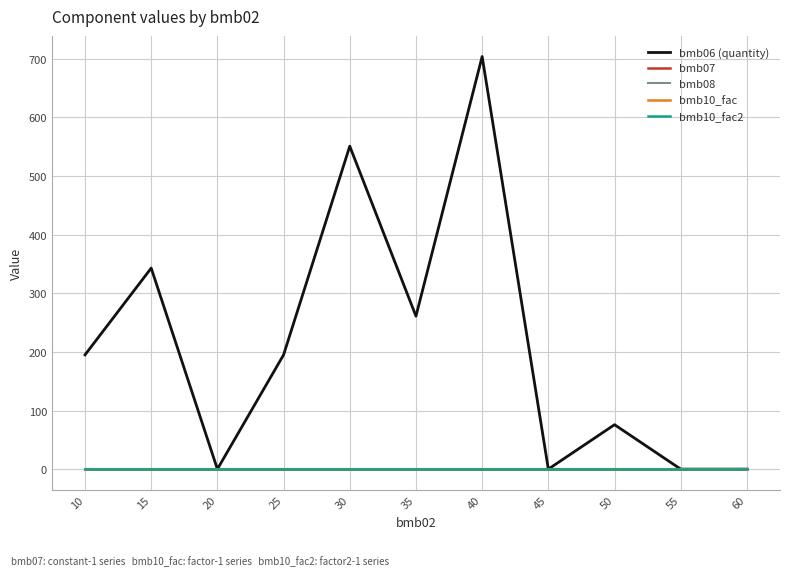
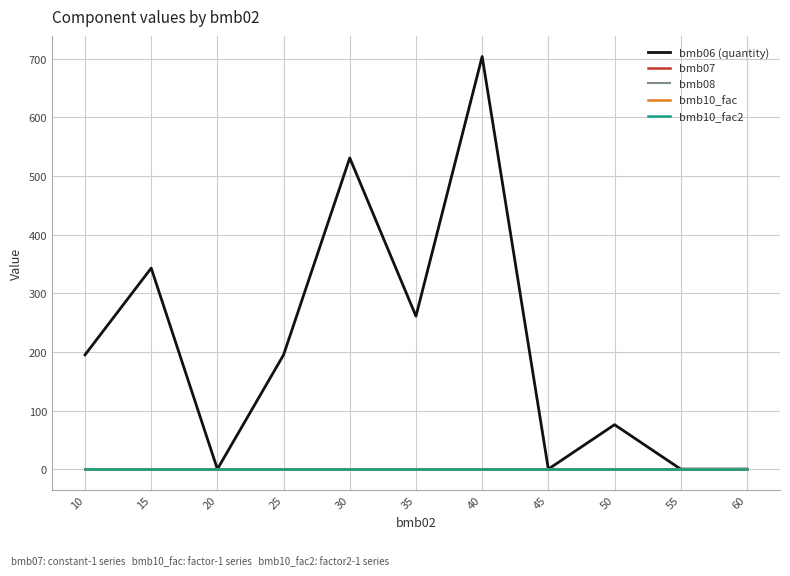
  {
    "bmb06 (quantity)": {
      "10": 200,
      "15": 340,
      "25": 200,
-     "30": 550,
+     "30": 530,
      "35": 260,
      "40": 700,
      "50": 80
    },
    "bmb10_fac2": {
      "10": 0,
      "15": 0,
      "25": 0,
      "30": 0,
      "35": 0,
      "40": 0,
      "50": 0
    }
  }
